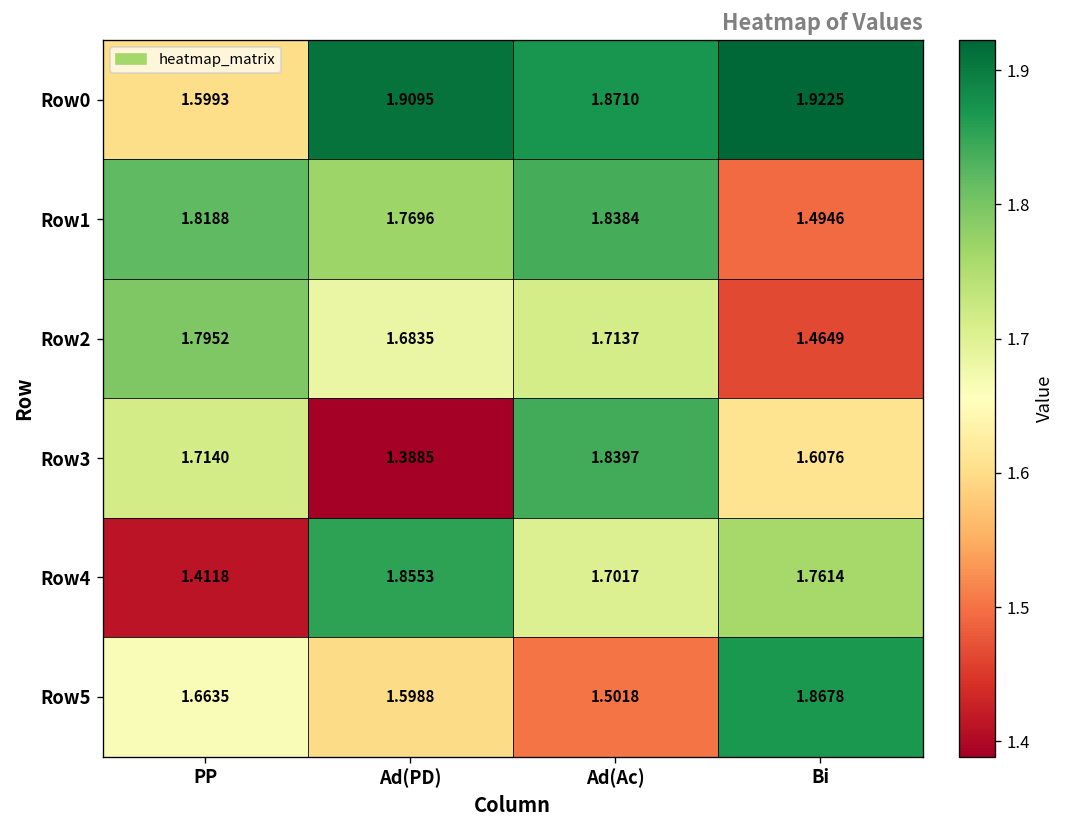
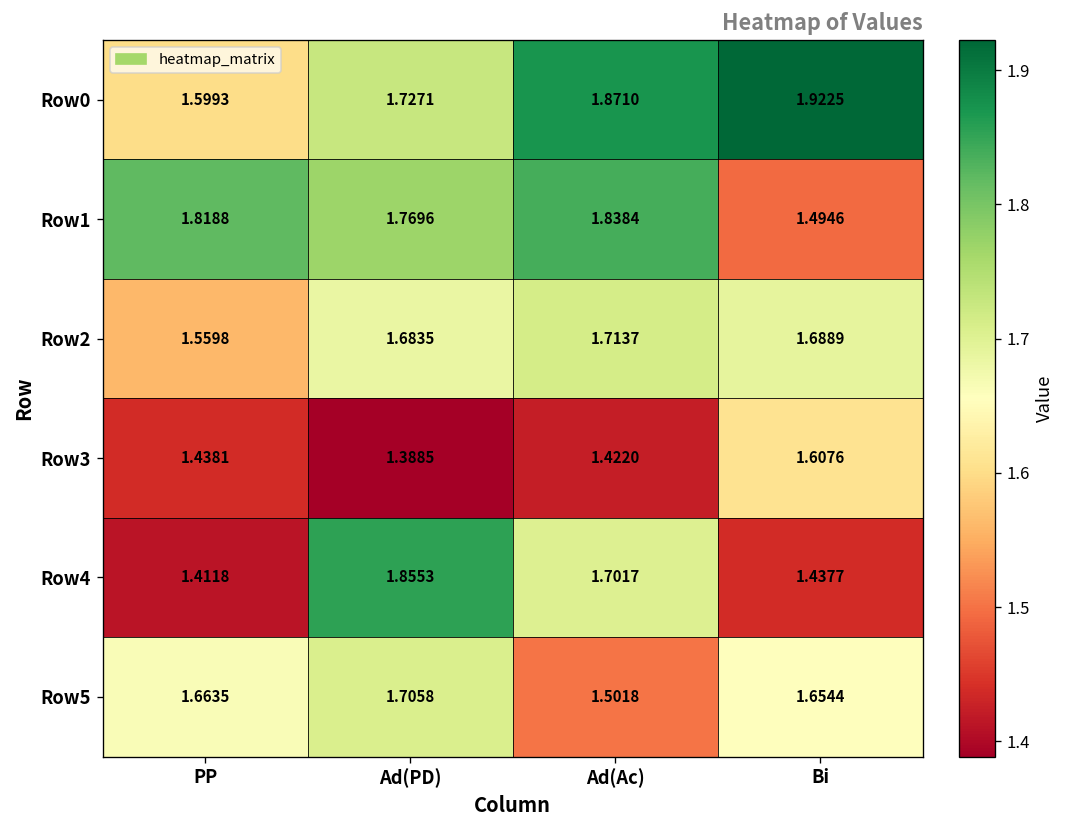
  {
    "Row0": {
      "PP": 1.5993,
-     "Ad(PD)": 1.9095,
+     "Ad(PD)": 1.7271,
      "Ad(Ac)": 1.8710,
      "Bi": 1.9225
    },
    "Row1": {
      "PP": 1.8188,
      "Ad(PD)": 1.7696,
      "Ad(Ac)": 1.8384,
      "Bi": 1.4946
    },
    "Row2": {
-     "PP": 1.7952,
+     "PP": 1.5598,
      "Ad(PD)": 1.6835,
      "Ad(Ac)": 1.7137,
-     "Bi": 1.4649
+     "Bi": 1.6889
    },
    "Row3": {
-     "PP": 1.7140,
+     "PP": 1.4381,
      "Ad(PD)": 1.3885,
-     "Ad(Ac)": 1.8397,
+     "Ad(Ac)": 1.4220,
      "Bi": 1.6076
    },
    "Row4": {
      "PP": 1.4118,
      "Ad(PD)": 1.8553,
      "Ad(Ac)": 1.7017,
-     "Bi": 1.7614
+     "Bi": 1.4377
    },
    "Row5": {
      "PP": 1.6635,
-     "Ad(PD)": 1.5988,
+     "Ad(PD)": 1.7058,
      "Ad(Ac)": 1.5018,
-     "Bi": 1.8678
+     "Bi": 1.6544
    }
  }
